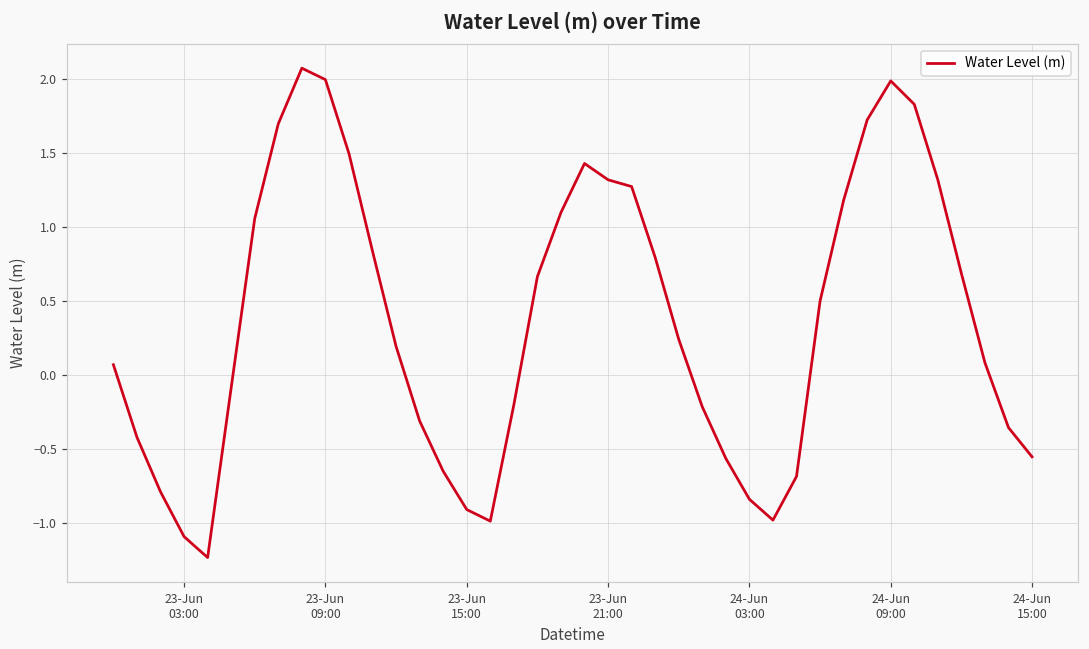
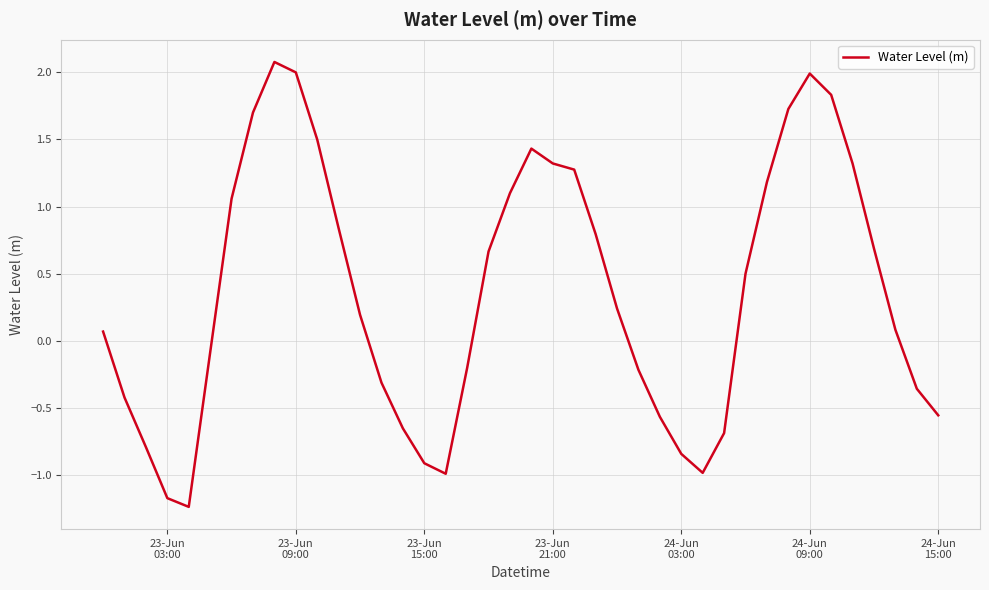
  {
-   "23-Jun 03:00": -1.10,
+   "23-Jun 03:00": -1.17,
    "23-Jun 09:00": 2.00,
    "23-Jun 15:00": -0.91,
    "23-Jun 21:00": 1.32,
    "24-Jun 03:00": -0.84,
    "24-Jun 09:00": 1.99,
    "24-Jun 15:00": -0.56
  }
